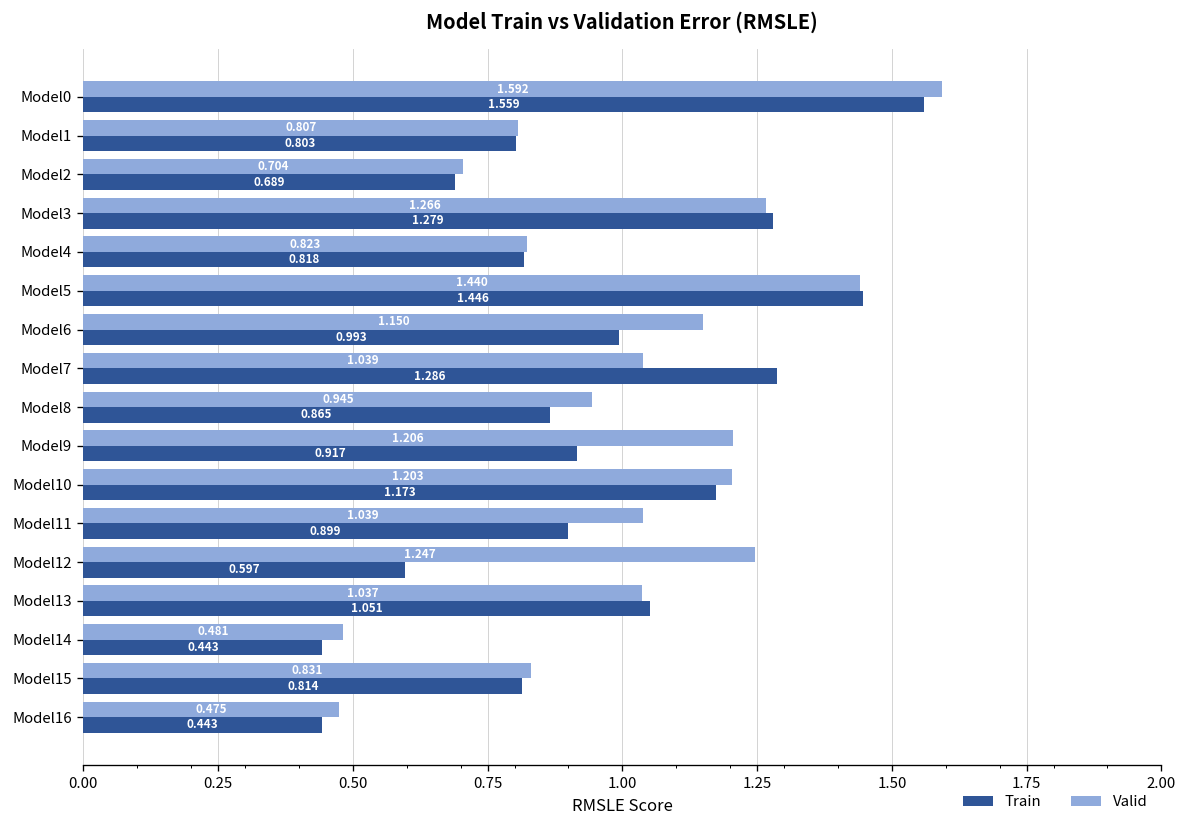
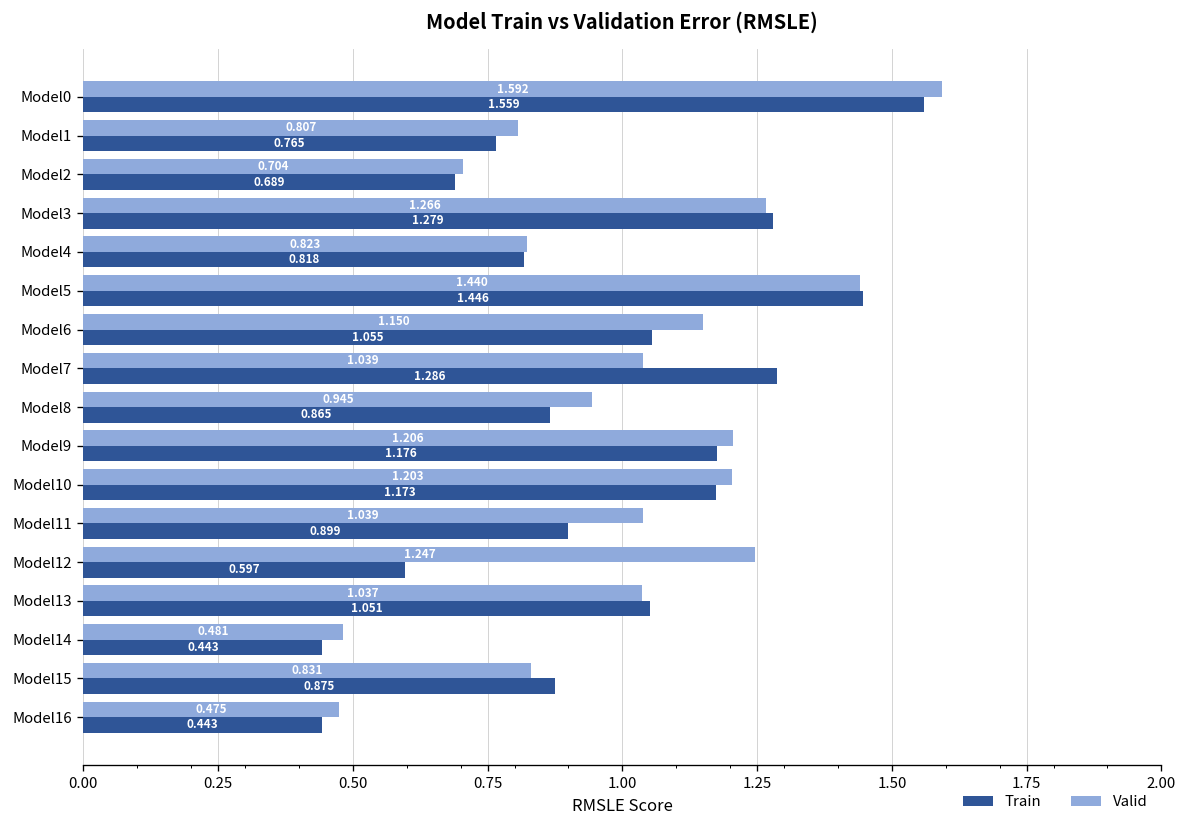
  {
    "Train": {
      "Model0": 1.559,
-     "Model1": 0.803,
+     "Model1": 0.765,
      "Model2": 0.689,
      "Model3": 1.279,
      "Model4": 0.818,
      "Model5": 1.446,
-     "Model6": 0.993,
+     "Model6": 1.055,
      "Model7": 1.286,
      "Model8": 0.865,
-     "Model9": 0.917,
+     "Model9": 1.176,
      "Model10": 1.173,
      "Model11": 0.899,
      "Model12": 0.597,
      "Model13": 1.051,
      "Model14": 0.443,
-     "Model15": 0.814,
+     "Model15": 0.875,
      "Model16": 0.443
    },
    "Valid": {
      "Model0": 1.592,
      "Model1": 0.807,
      "Model2": 0.704,
      "Model3": 1.266,
      "Model4": 0.823,
      "Model5": 1.440,
      "Model6": 1.150,
      "Model7": 1.039,
      "Model8": 0.945,
      "Model9": 1.206,
      "Model10": 1.203,
      "Model11": 1.039,
      "Model12": 1.247,
      "Model13": 1.037,
      "Model14": 0.481,
      "Model15": 0.831,
      "Model16": 0.475
    }
  }
